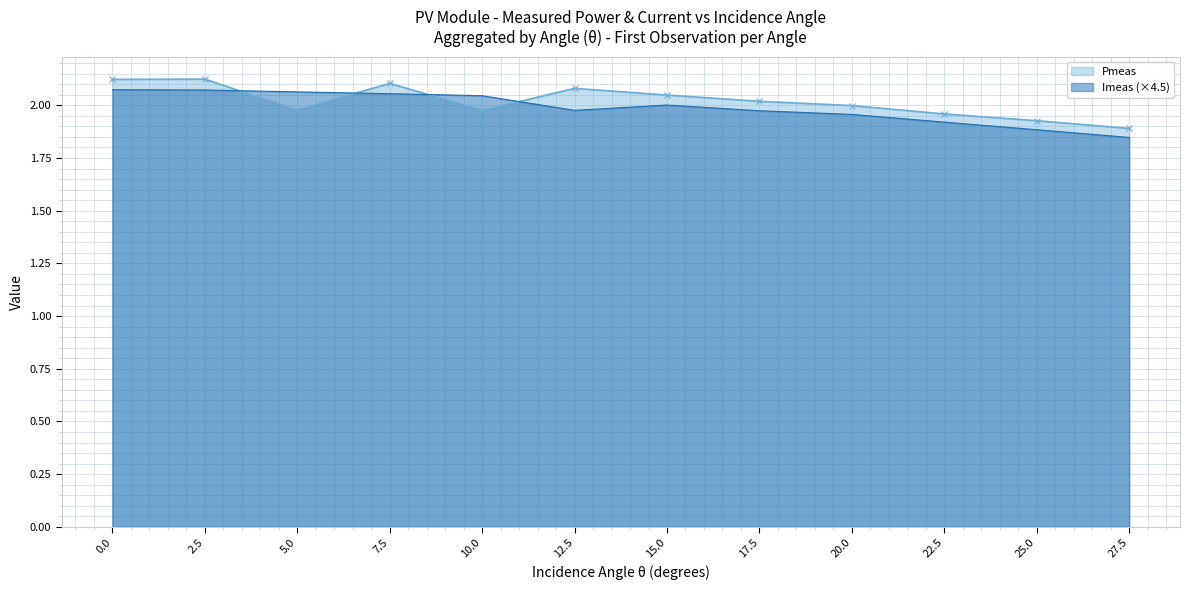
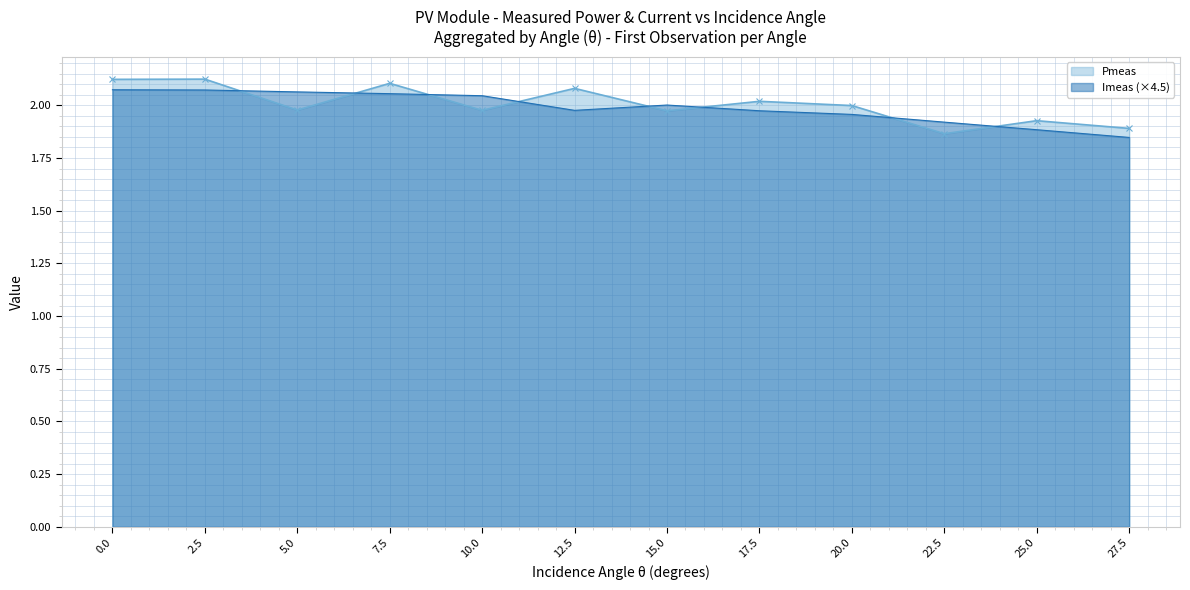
  {
    "Pmeas": {
      "0.0": 2.12,
      "2.5": 2.12,
      "5.0": 1.98,
      "7.5": 2.10,
      "10.0": 1.98,
      "12.5": 2.08,
-     "15.0": 2.05,
+     "15.0": 1.97,
      "17.5": 2.02,
      "20.0": 2.00,
-     "22.5": 1.96,
+     "22.5": 1.87,
      "25.0": 1.93,
      "27.5": 1.89
    },
    "Imeas (×4.5)": {
      "0.0": 2.07,
      "2.5": 2.07,
      "5.0": 2.06,
      "7.5": 2.06,
      "10.0": 2.05,
      "12.5": 1.98,
      "15.0": 2.00,
      "17.5": 1.97,
      "20.0": 1.96,
      "22.5": 1.92,
      "25.0": 1.88,
      "27.5": 1.85
    }
  }
